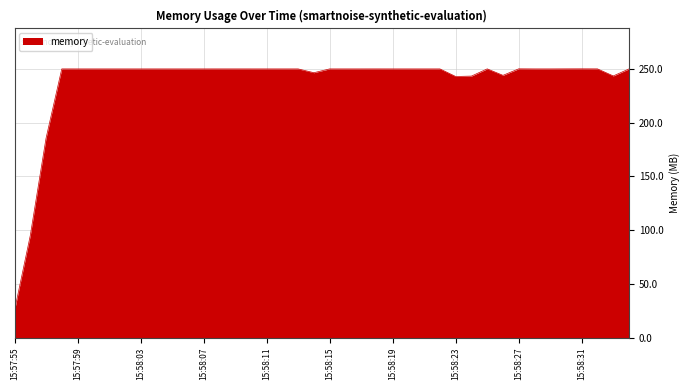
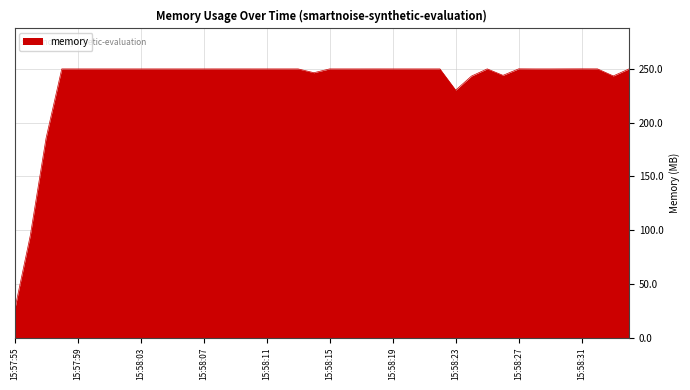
  {
    "15:57:55": 25,
    "15:57:59": 250,
    "15:58:03": 250,
    "15:58:07": 250,
    "15:58:11": 250,
    "15:58:15": 250,
    "15:58:19": 250,
-   "15:58:23": 243,
+   "15:58:23": 230,
    "15:58:27": 250,
    "15:58:31": 250
  }
